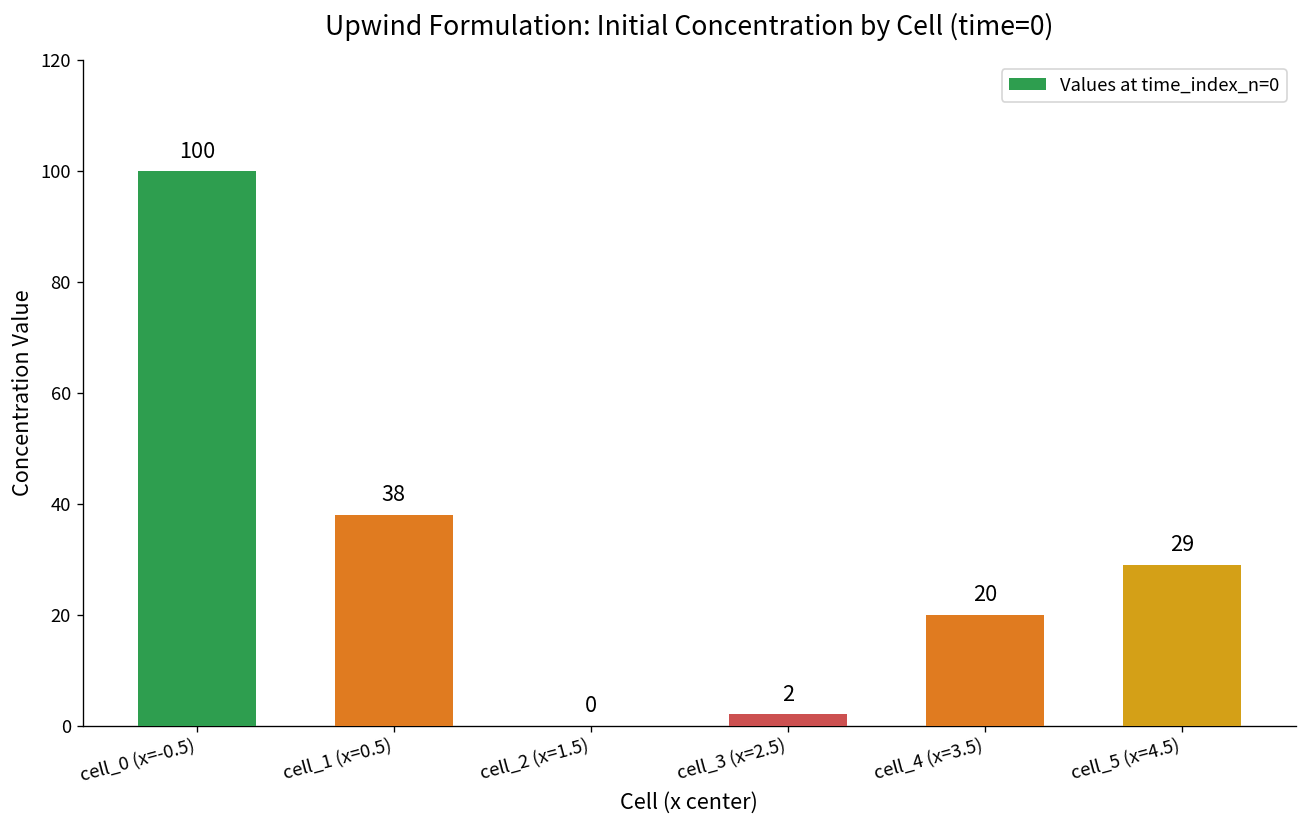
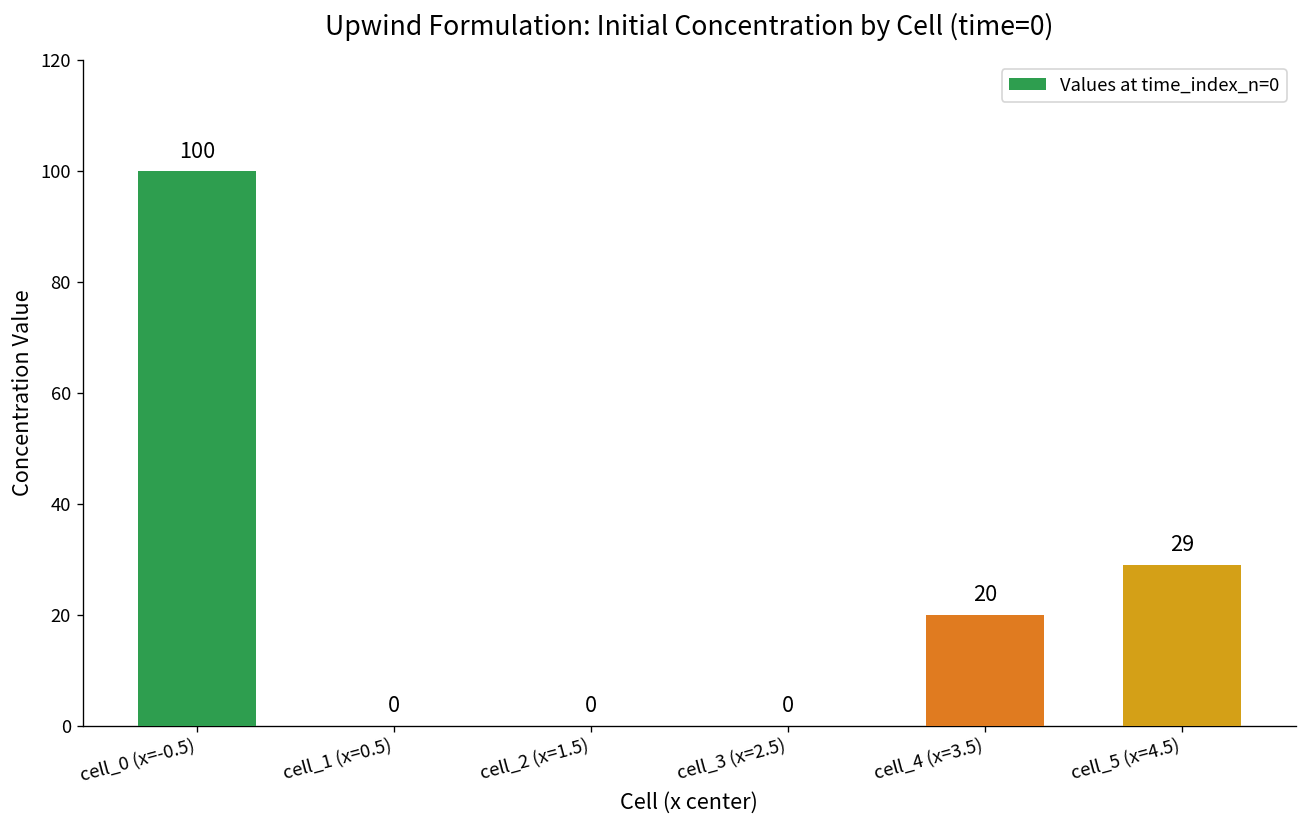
  {
    "cell_0 (x=-0.5)": 100,
-   "cell_1 (x=0.5)": 38,
+   "cell_1 (x=0.5)": 0,
    "cell_2 (x=1.5)": 0,
-   "cell_3 (x=2.5)": 2,
+   "cell_3 (x=2.5)": 0,
    "cell_4 (x=3.5)": 20,
    "cell_5 (x=4.5)": 29
  }
